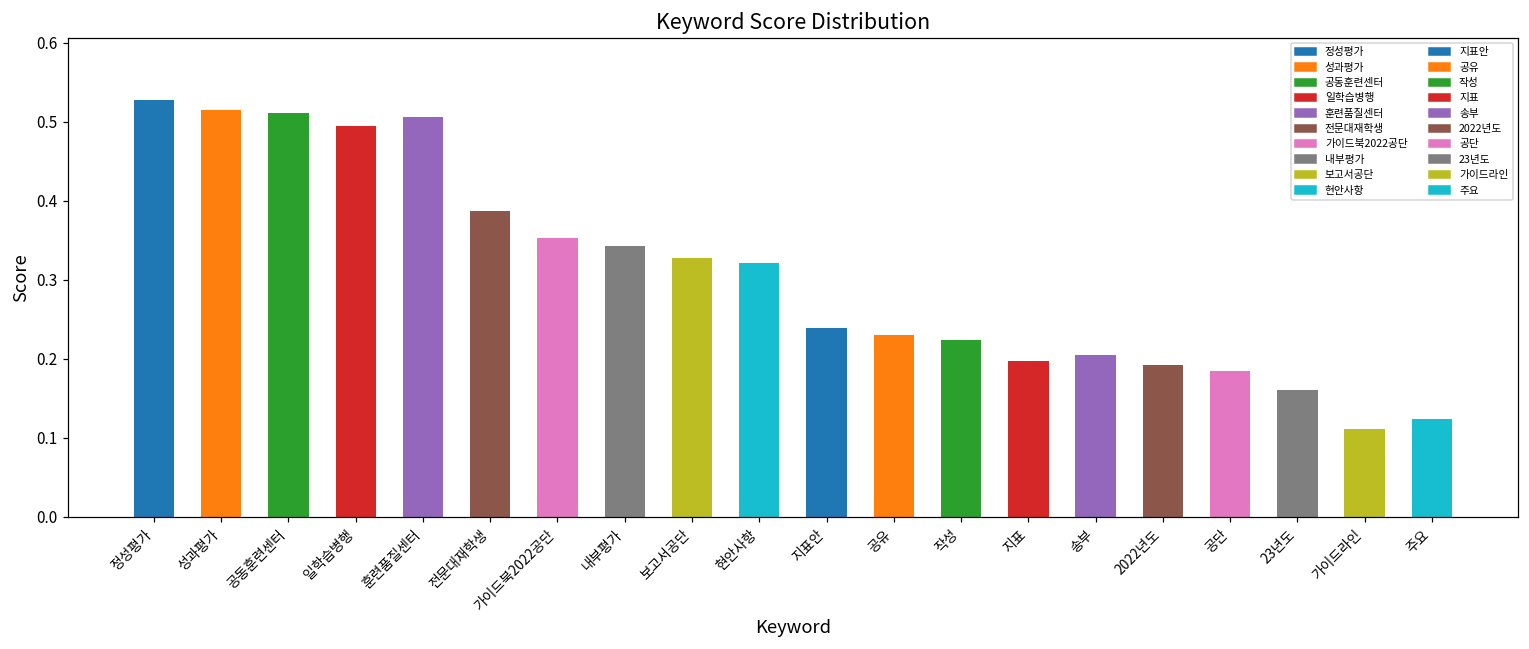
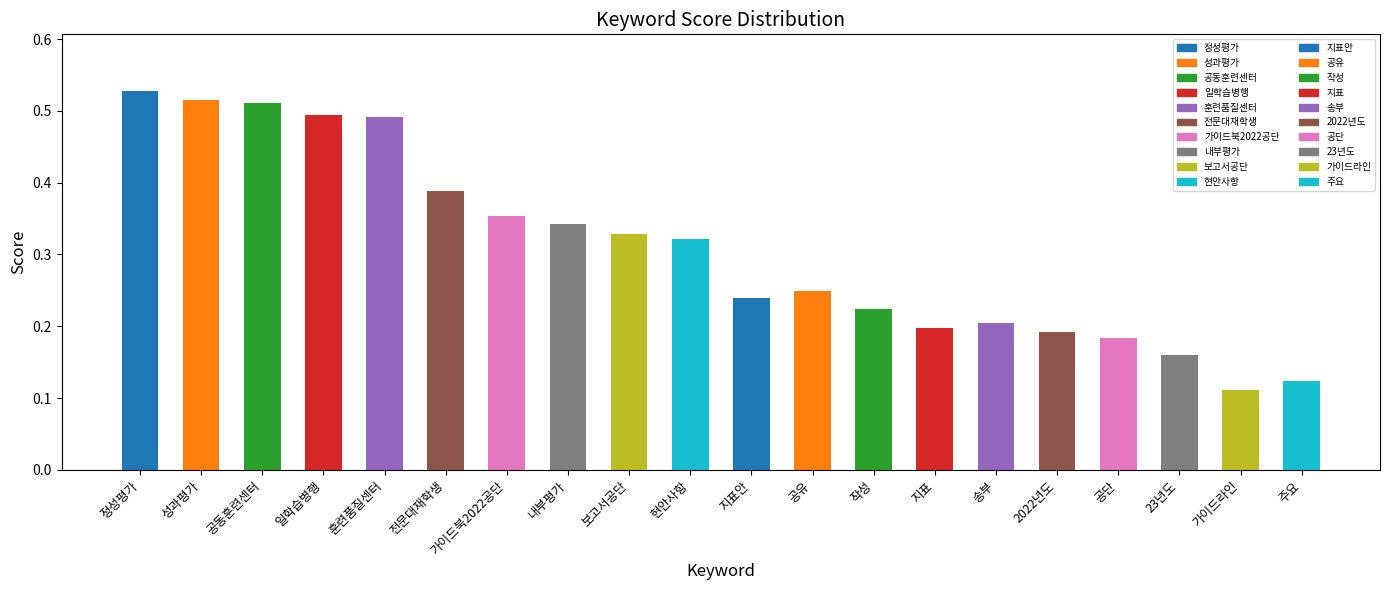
  {
    "정성평가": 0.53,
    "성과평가": 0.52,
    "공동훈련센터": 0.51,
    "일학습병행": 0.49,
-   "훈련품질센터": 0.51,
+   "훈련품질센터": 0.49,
    "전문대재학생": 0.39,
    "가이드북2022공단": 0.35,
    "내부평가": 0.34,
    "보고서공단": 0.33,
    "현안사항": 0.32,
    "지표안": 0.24,
-   "공유": 0.23,
+   "공유": 0.25,
    "작성": 0.22,
    "지표": 0.20,
    "송부": 0.21,
    "2022년도": 0.19,
    "공단": 0.18,
    "23년도": 0.16,
    "가이드라인": 0.11,
    "주요": 0.12
  }
